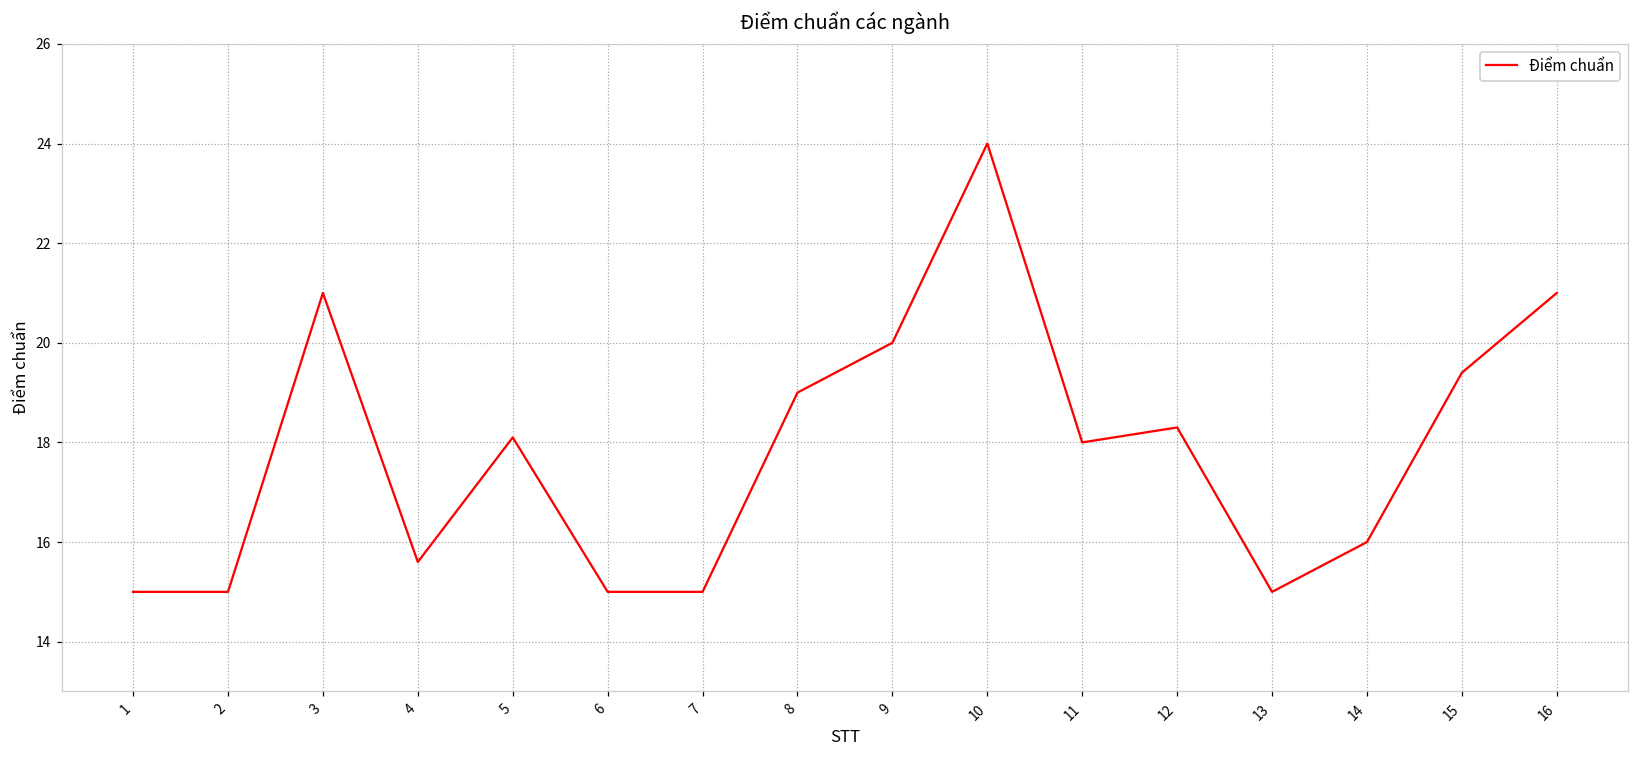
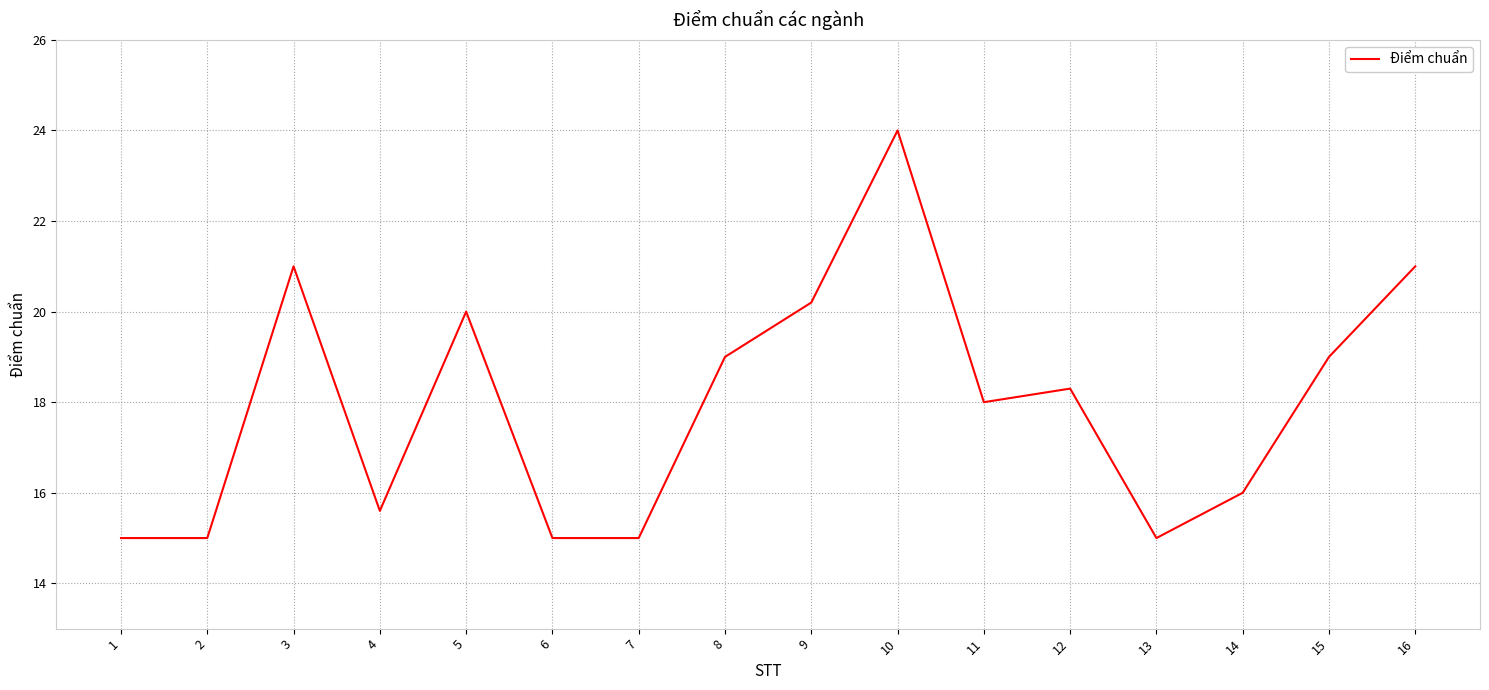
  {
    "1": 15.0,
    "2": 15.0,
    "3": 21.0,
    "4": 15.6,
-   "5": 18.1,
+   "5": 20.0,
    "6": 15.0,
    "7": 15.0,
    "8": 19.0,
-   "9": 20.0,
+   "9": 20.2,
    "10": 24.0,
    "11": 18.0,
    "12": 18.3,
    "13": 15.0,
    "14": 16.0,
-   "15": 19.4,
+   "15": 19.0,
    "16": 21.0
  }
